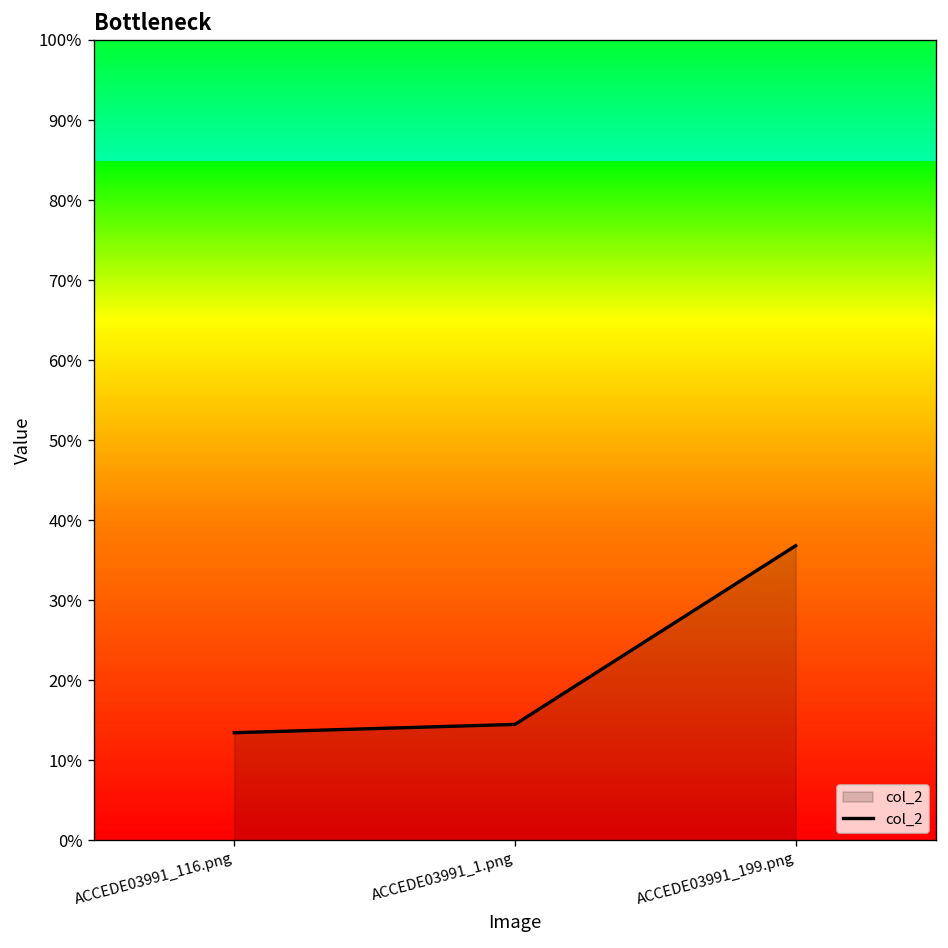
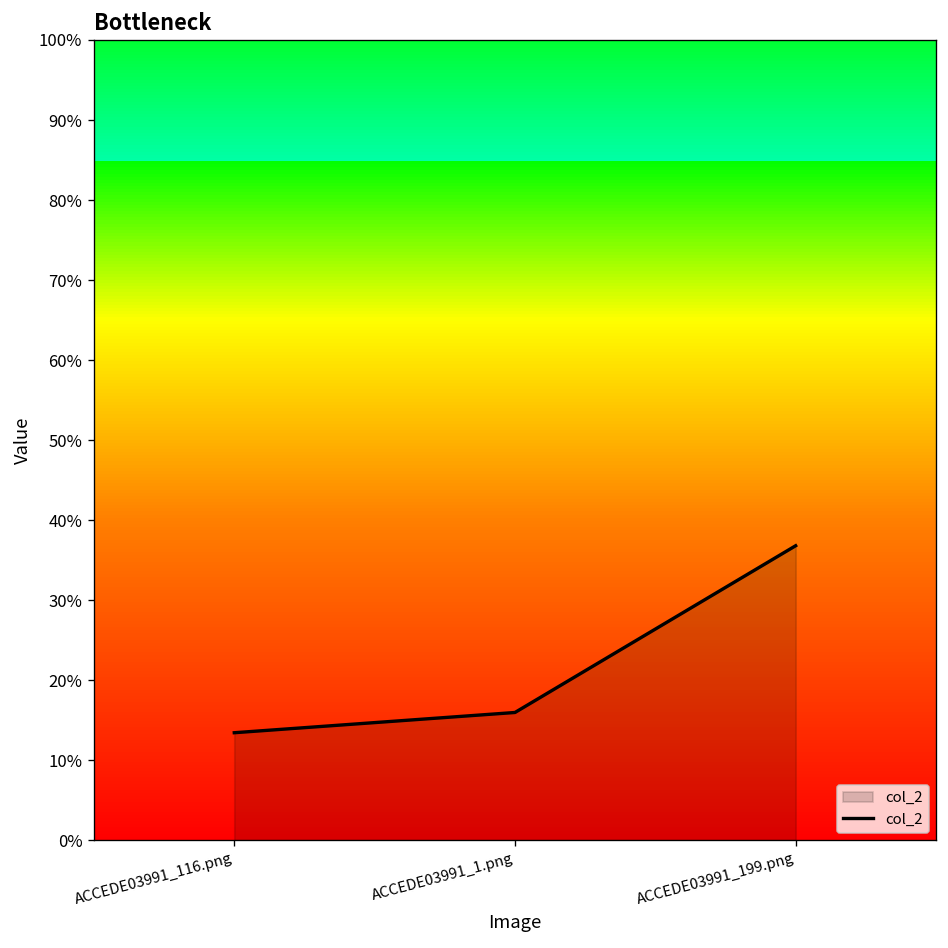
  {
    "ACCEDE03991_116.png": "13%",
-   "ACCEDE03991_1.png": "14%",
+   "ACCEDE03991_1.png": "16%",
    "ACCEDE03991_199.png": "37%"
  }
